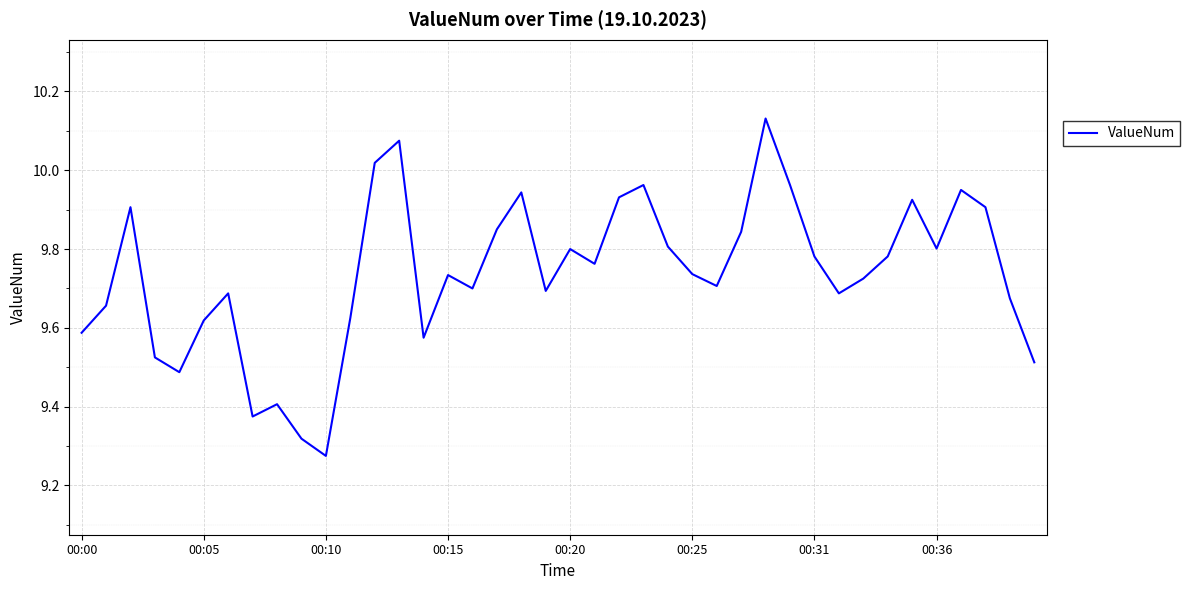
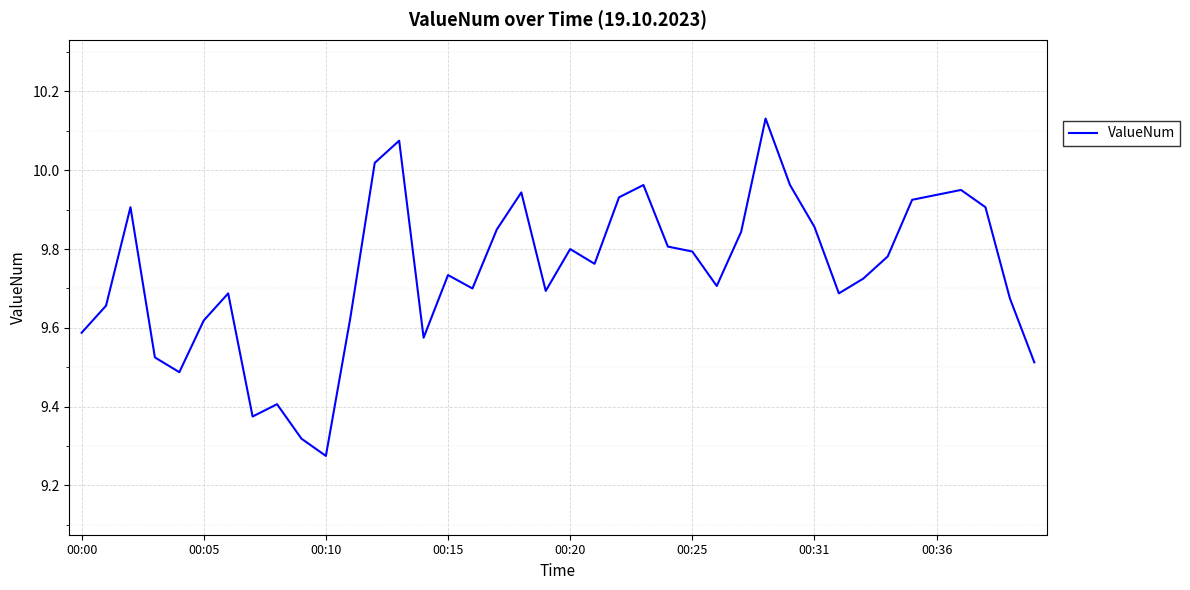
  {
    "00:00": 9.59,
    "00:05": 9.62,
    "00:10": 9.28,
    "00:15": 9.73,
    "00:20": 9.80,
-   "00:25": 9.74,
-   "00:31": 9.78,
-   "00:36": 9.80
+   "00:25": 9.79,
+   "00:31": 9.86,
+   "00:36": 9.94
  }
